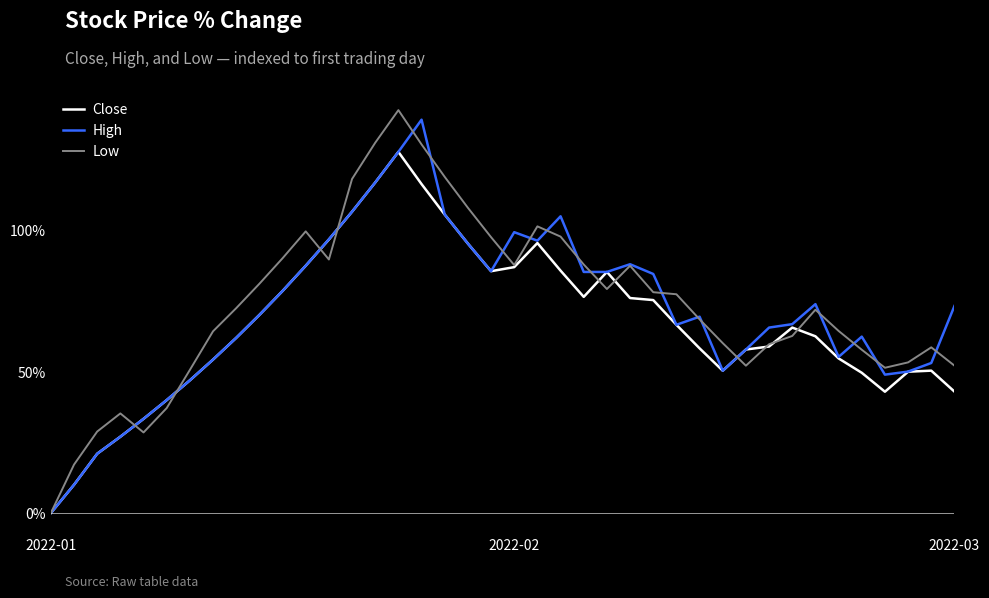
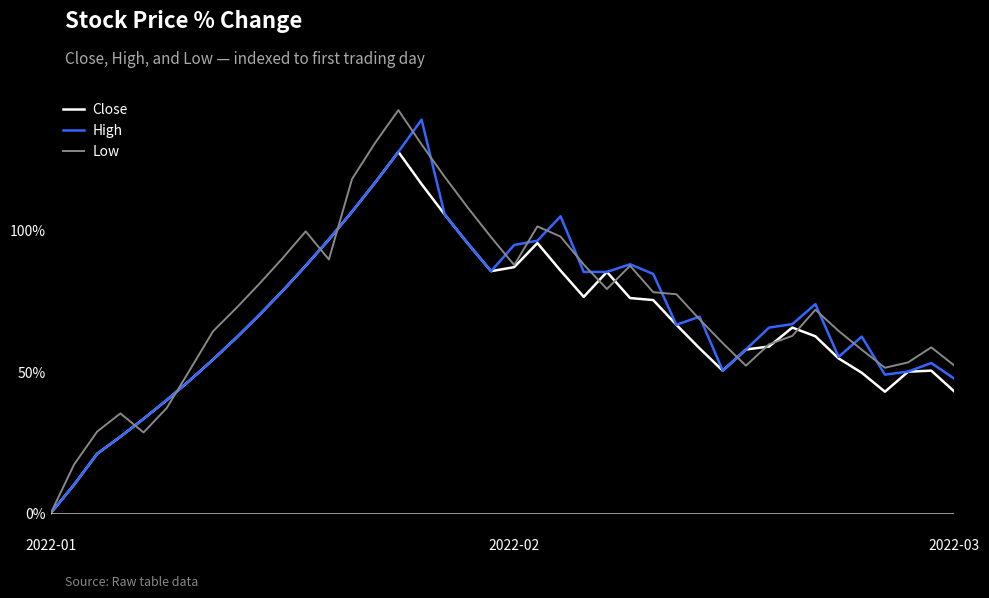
  {
    "Close": {
      "2022-03": "43%"
    },
    "High": {
-     "2022-02": "99%",
-     "2022-03": "73%"
+     "2022-02": "95%",
+     "2022-03": "47%"
    },
    "Low": {
      "2022-03": "52%"
    }
  }
